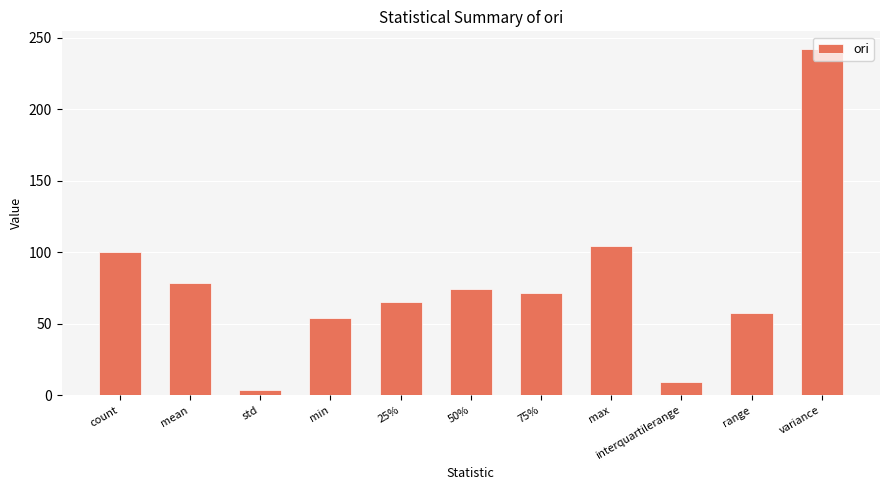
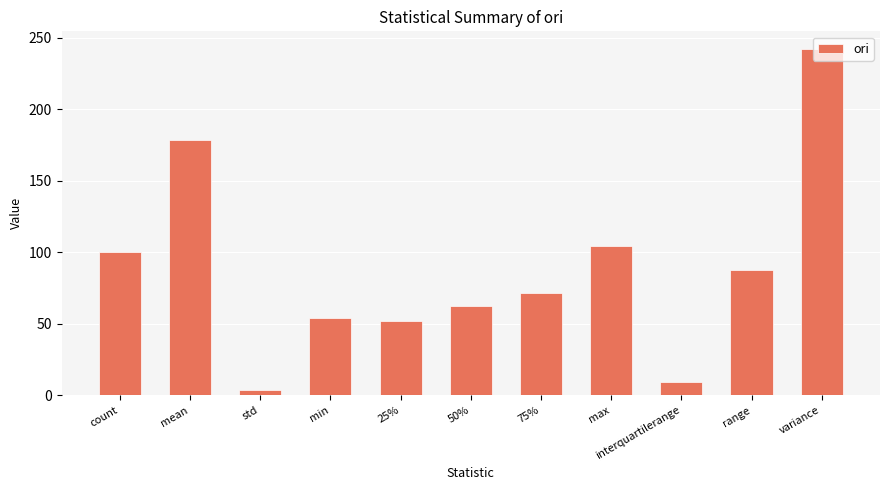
  {
    "count": 100,
-   "mean": 79,
+   "mean": 179,
    "std": 4,
    "min": 54,
-   "25%": 65,
-   "50%": 74,
+   "25%": 52,
+   "50%": 63,
    "75%": 72,
    "max": 105,
    "interquartilerange": 9,
-   "range": 57
+   "range": 88
  }
